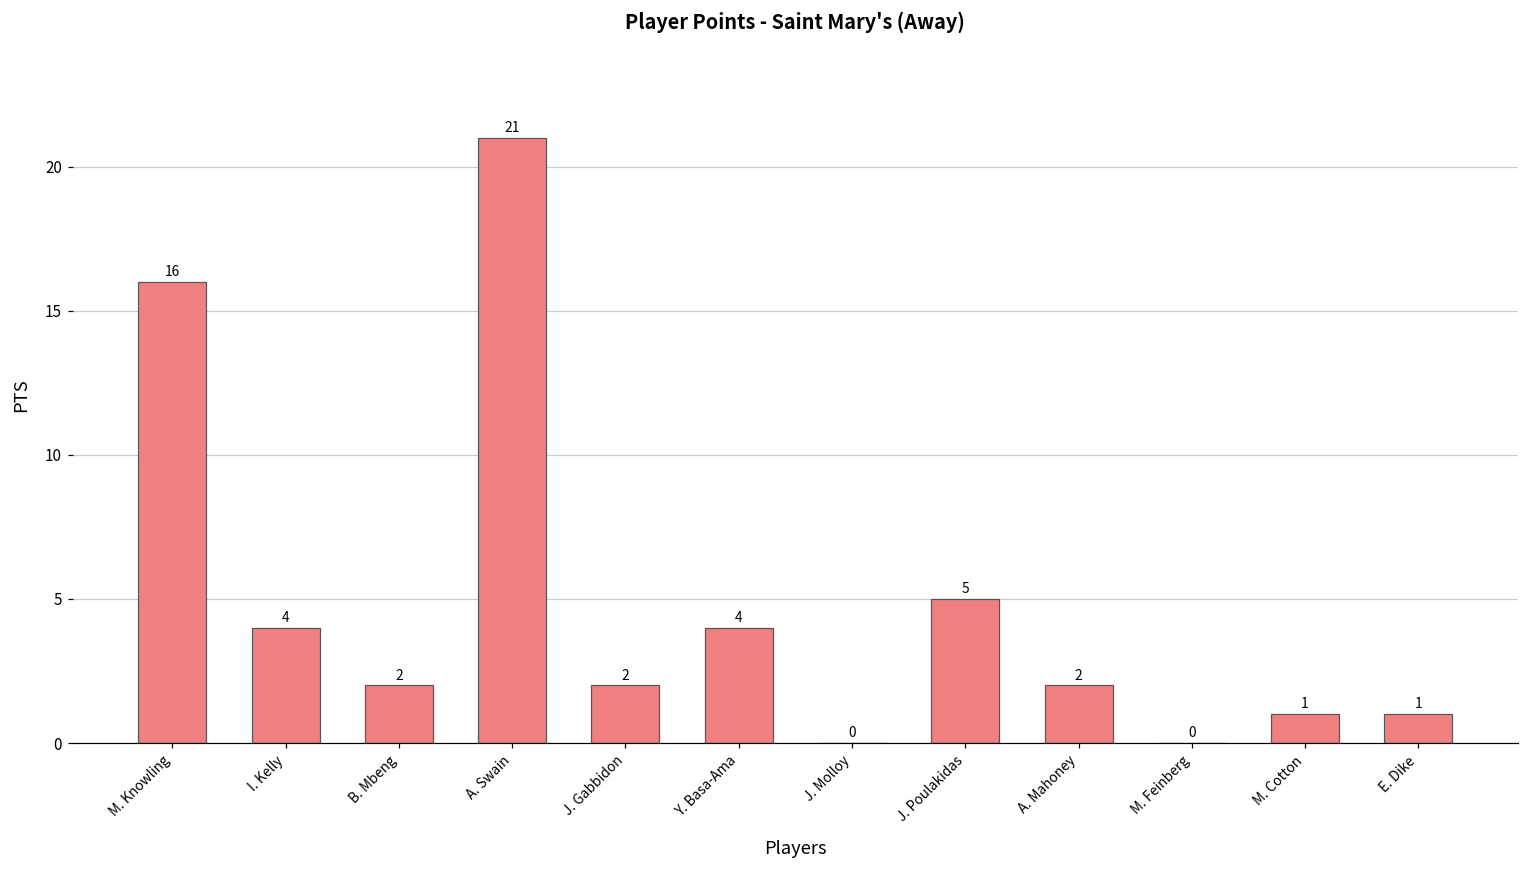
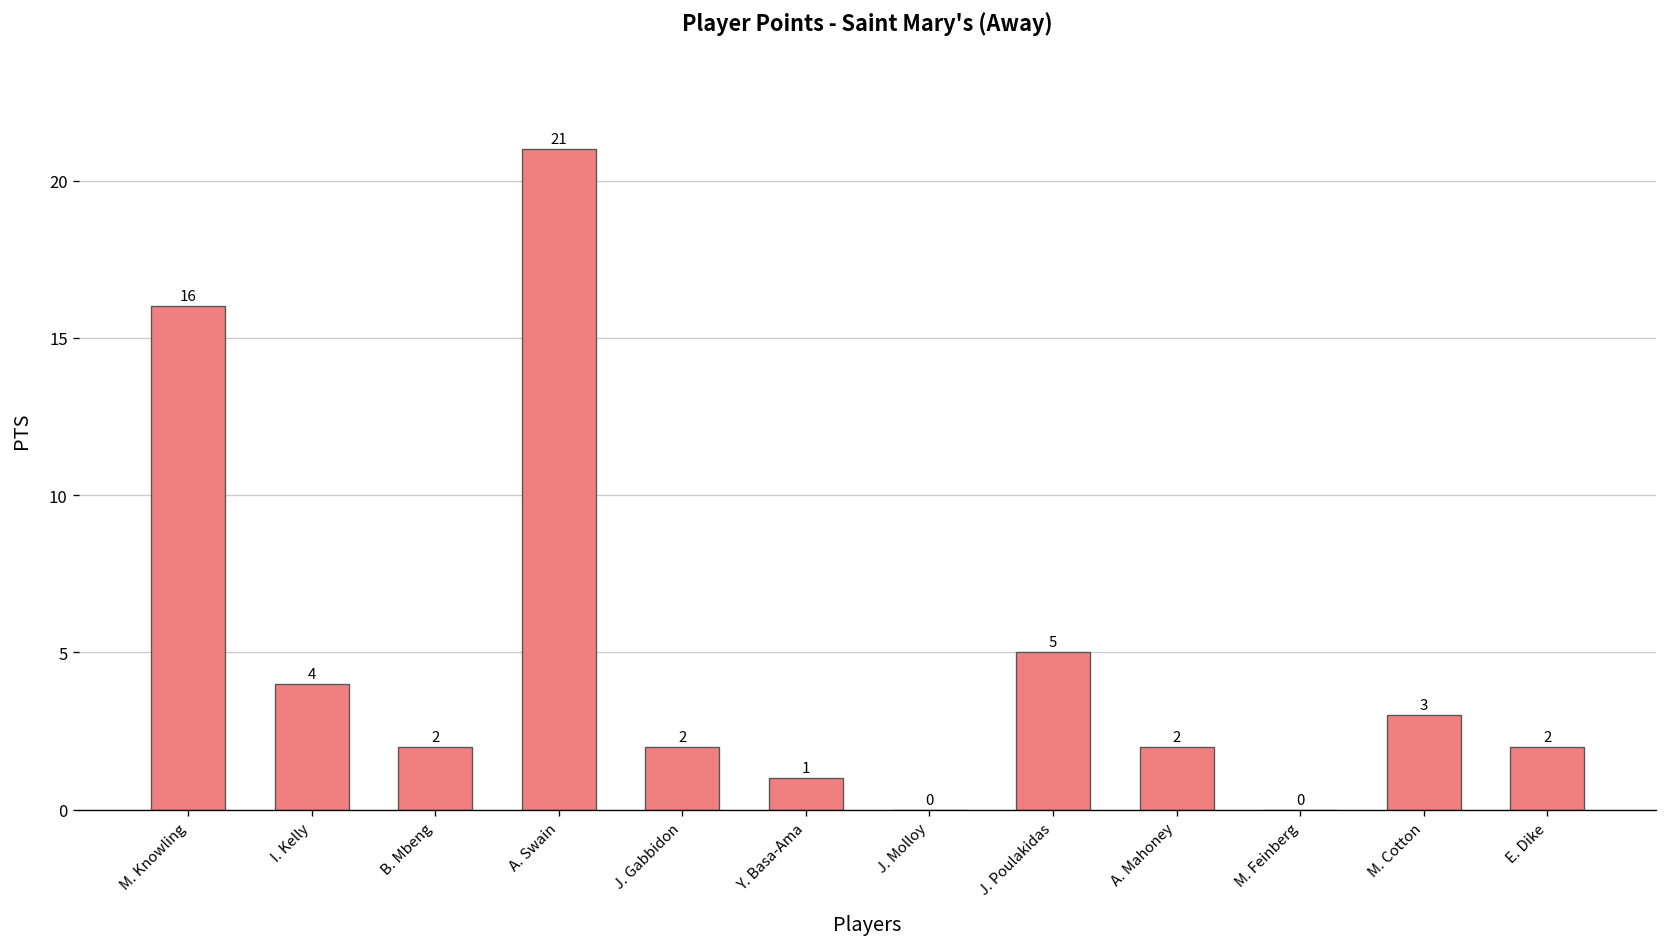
  {
    "M. Knowling": 16,
    "I. Kelly": 4,
    "B. Mbeng": 2,
    "A. Swain": 21,
    "J. Gabbidon": 2,
-   "Y. Basa-Ama": 4,
+   "Y. Basa-Ama": 1,
    "J. Molloy": 0,
    "J. Poulakidas": 5,
    "A. Mahoney": 2,
    "M. Feinberg": 0,
-   "M. Cotton": 1,
-   "E. Dike": 1
+   "M. Cotton": 3,
+   "E. Dike": 2
  }
